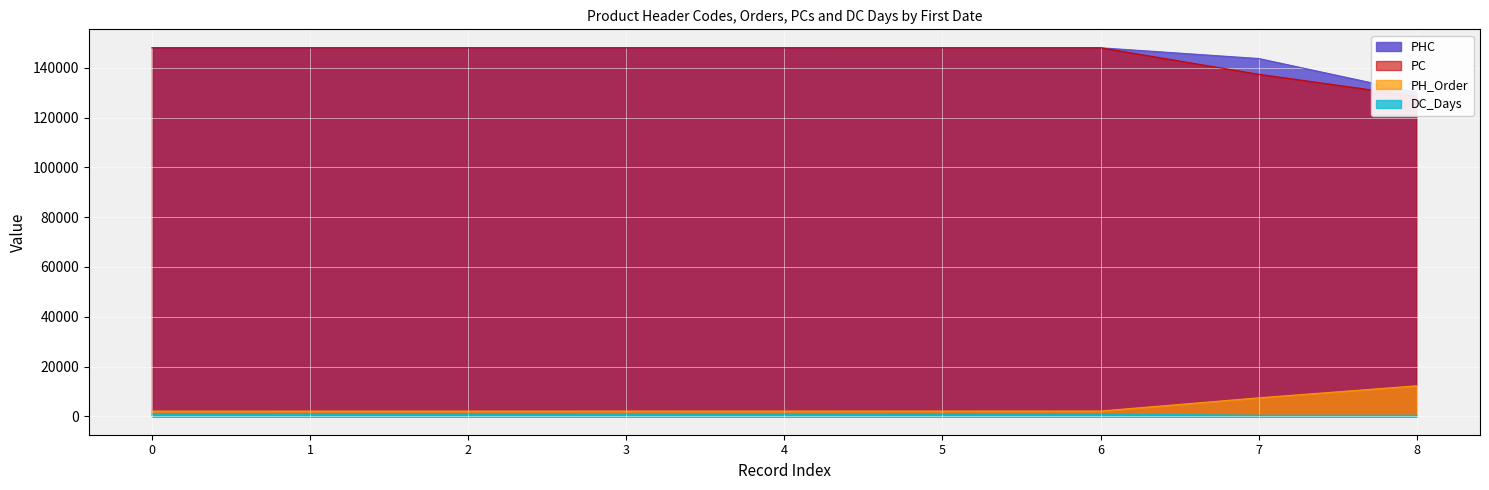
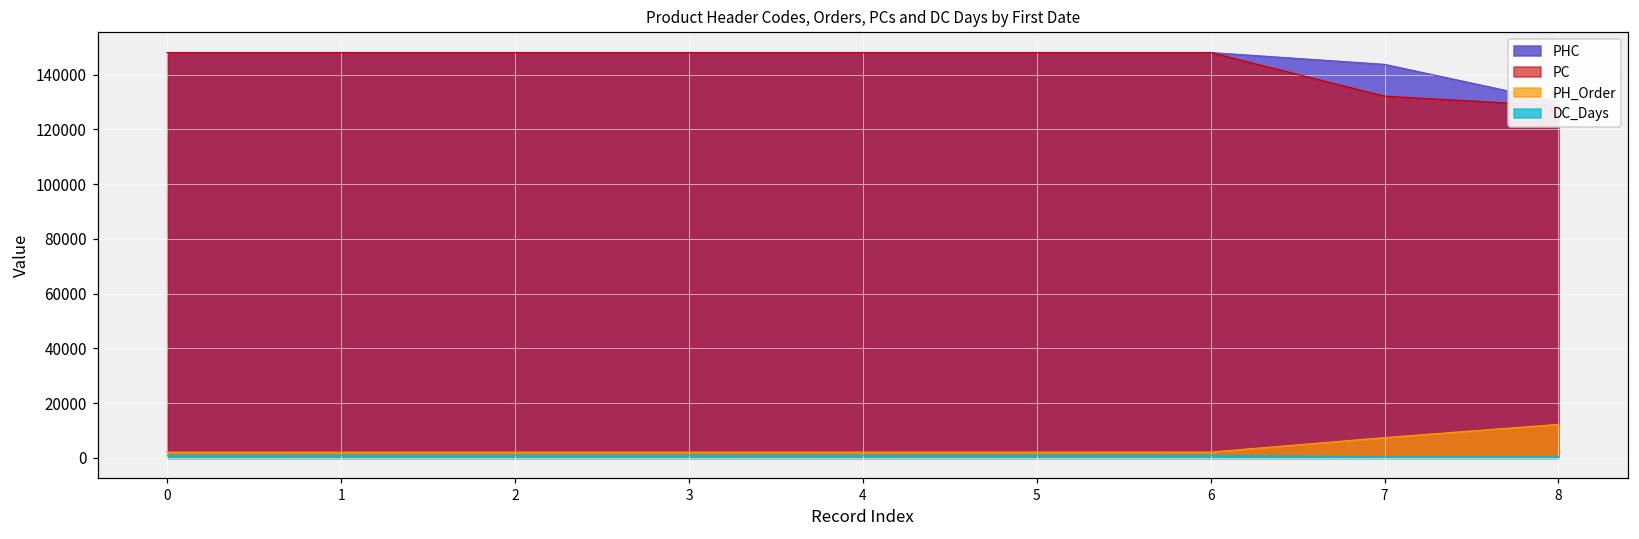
  {
    "PHC": {
      "7": 144000
    },
    "PC": {
-     "7": 137000
+     "7": 132000
    },
    "PH_Order": {
      "0": 2000,
      "1": 2000,
      "2": 2000,
      "3": 2000,
      "4": 2000,
      "5": 2000,
      "6": 2000,
      "7": 7000,
      "8": 12000
    },
    "DC_Days": {
      "0": 1000,
      "1": 1000,
      "2": 1000,
      "3": 1000,
      "4": 1000,
      "5": 1000,
      "6": 1000,
      "7": 0,
      "8": 0
    }
  }
